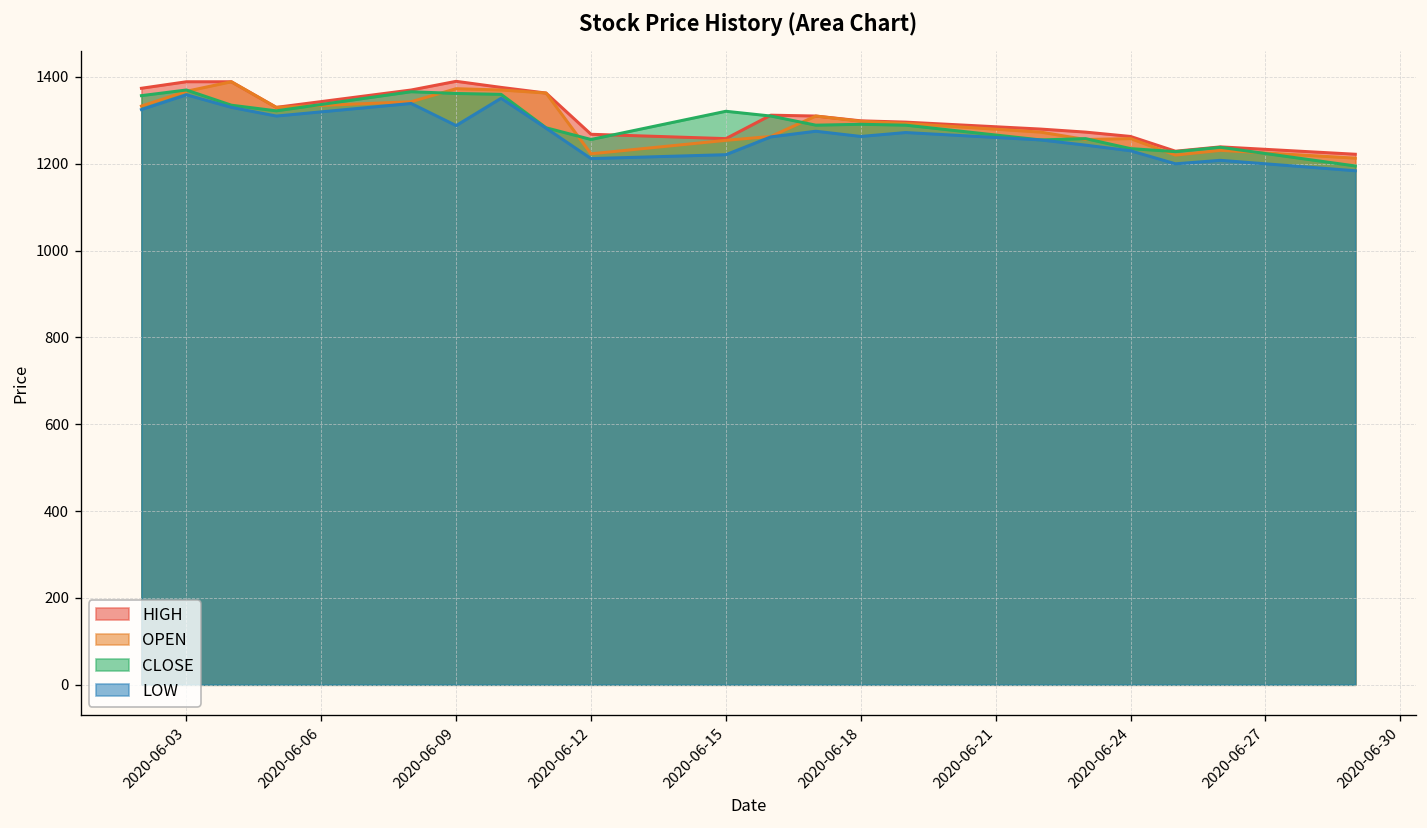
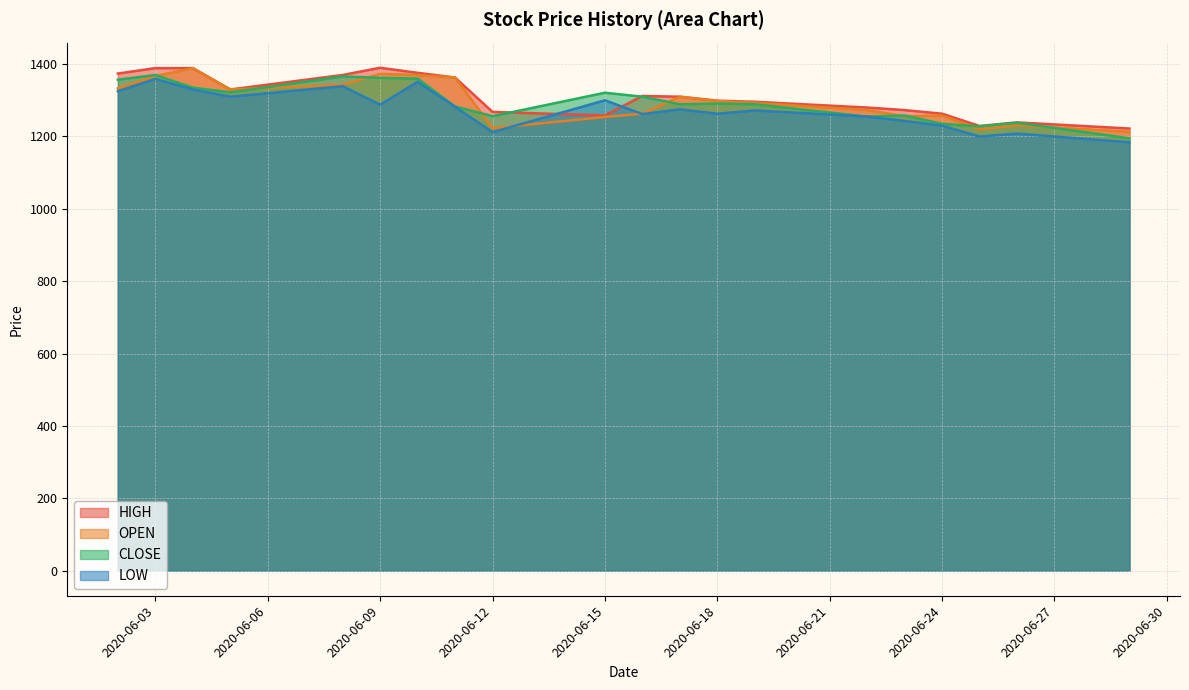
  {
    "CLOSE": {
      "2020-06-09": 1360,
      "2020-06-12": 1260,
      "2020-06-15": 1320,
      "2020-06-18": 1290
    },
    "LOW": {
      "2020-06-03": 1360,
      "2020-06-09": 1290,
      "2020-06-12": 1210,
-     "2020-06-15": 1220,
+     "2020-06-15": 1300,
      "2020-06-18": 1260
    }
  }
